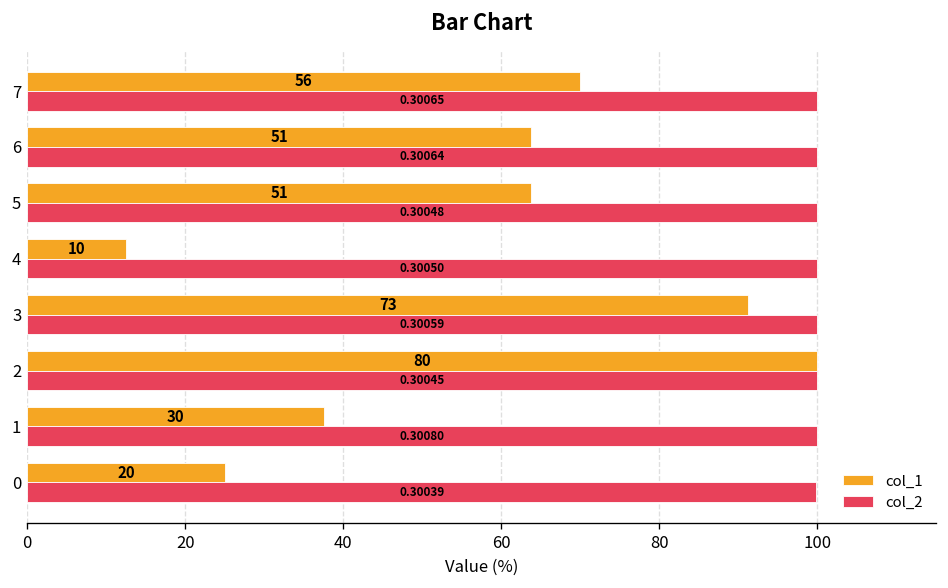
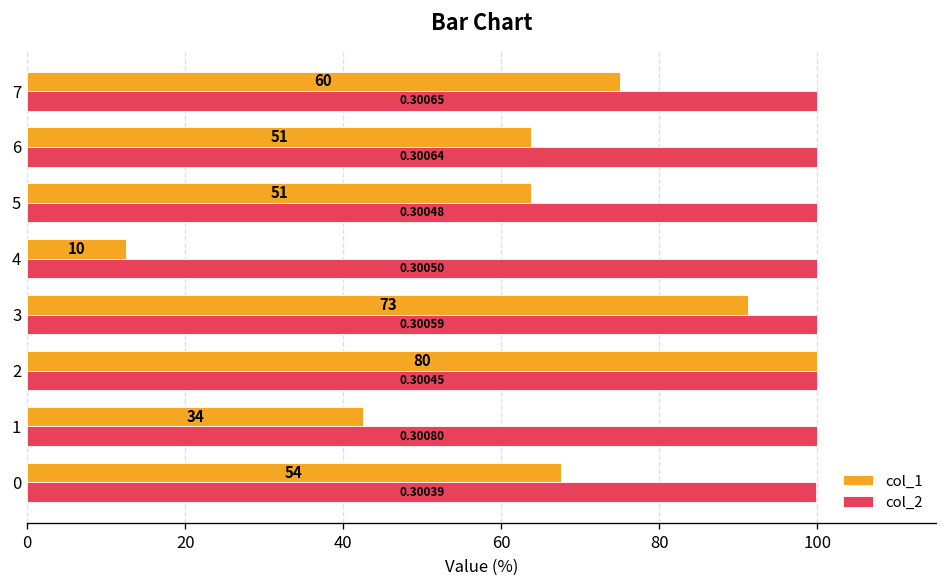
  {
    "col_1": {
-     "7": 56,
-     "1": 30,
-     "0": 20
+     "7": 60,
+     "1": 34,
+     "0": 54
    }
  }
